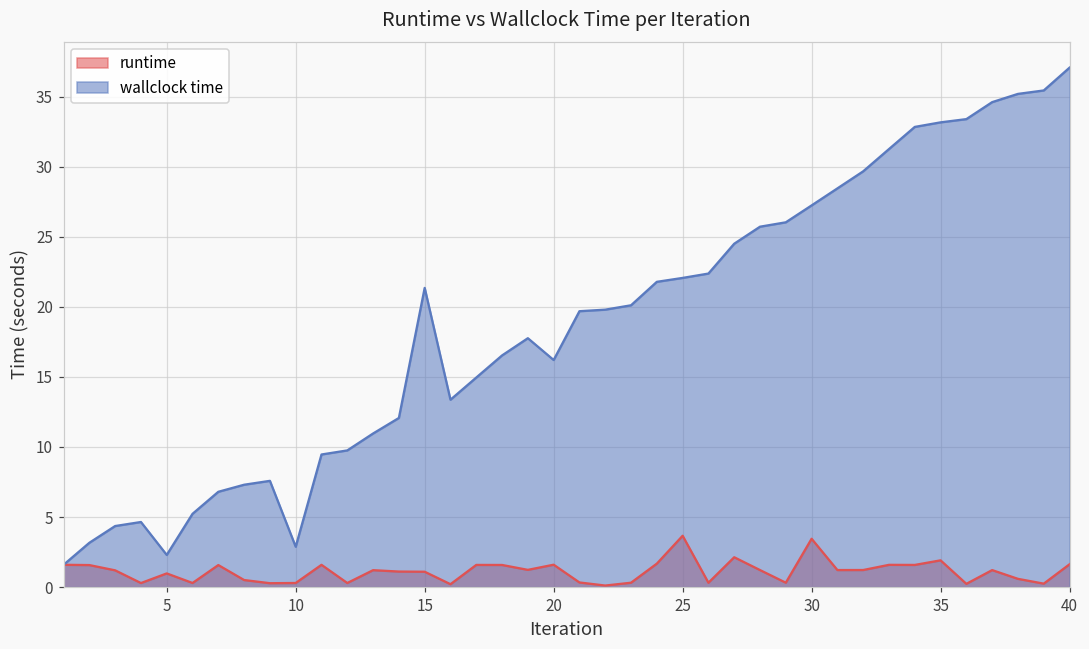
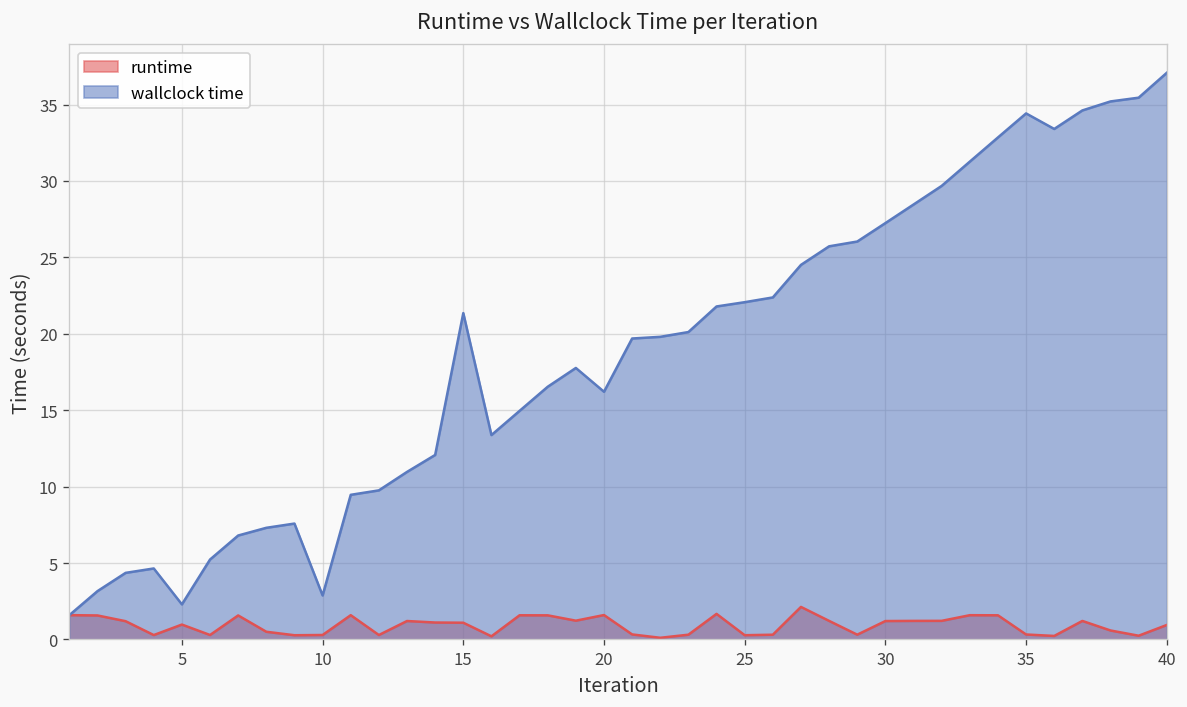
  {
    "runtime": {
      "5": 1.0,
      "10": 0.3,
      "15": 1.1,
      "20": 1.6,
-     "25": 3.7,
-     "30": 3.4,
-     "35": 1.9,
-     "40": 1.6
+     "25": 0.3,
+     "30": 1.2,
+     "35": 0.3,
+     "40": 0.9
    },
    "wallclock time": {
      "5": 2.3,
      "10": 2.9,
      "15": 21.4,
      "20": 16.2,
      "25": 22.1,
      "30": 27.2,
-     "35": 33.2,
+     "35": 34.4,
      "40": 37.1
    }
  }
